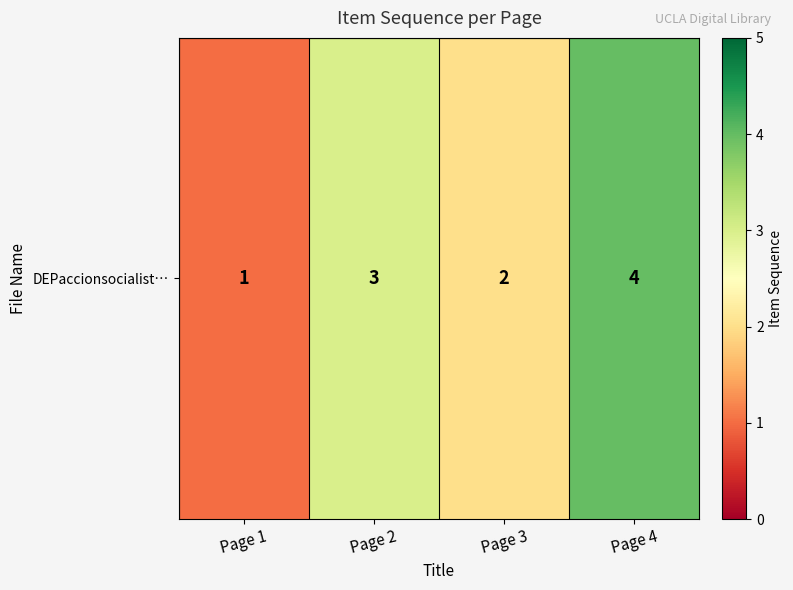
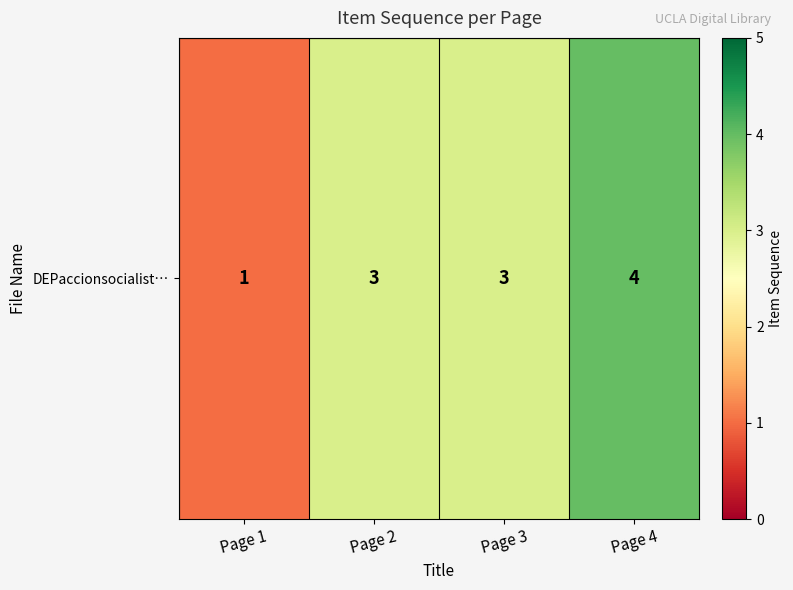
  {
    "DEPaccionsocialist…": {
      "Page 1": 1,
      "Page 2": 3,
-     "Page 3": 2,
+     "Page 3": 3,
      "Page 4": 4
    }
  }
